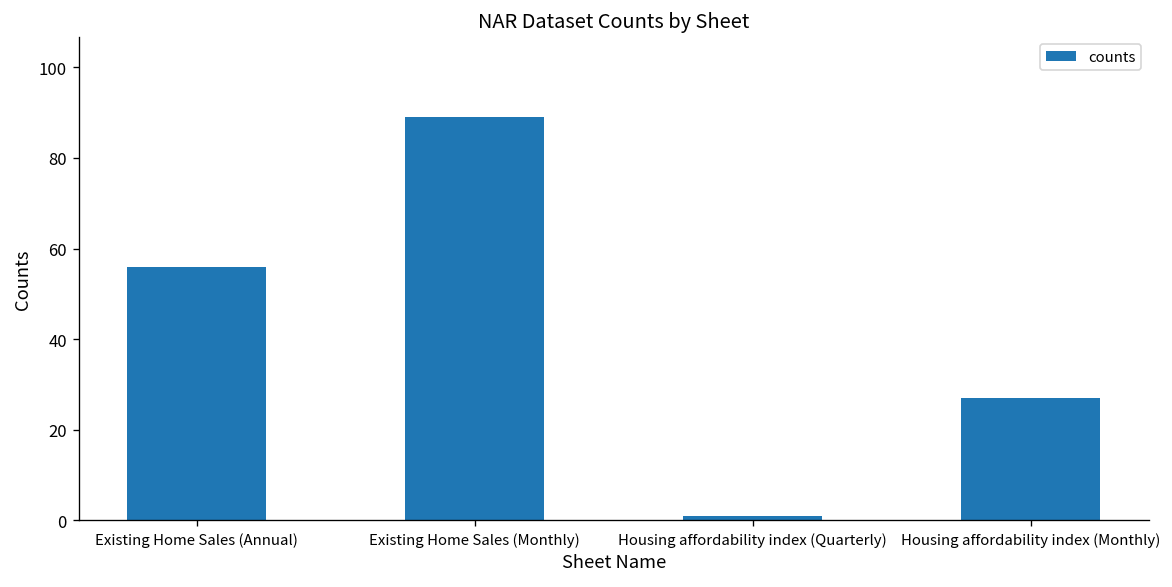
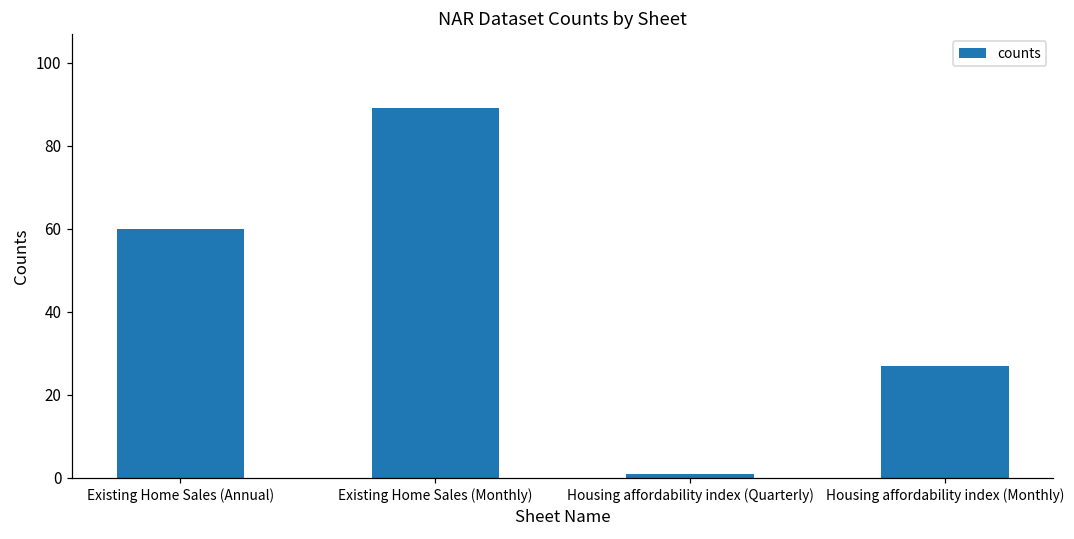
  {
-   "Existing Home Sales (Annual)": 56,
+   "Existing Home Sales (Annual)": 60,
    "Existing Home Sales (Monthly)": 89,
    "Housing affordability index (Quarterly)": 1,
    "Housing affordability index (Monthly)": 27
  }
